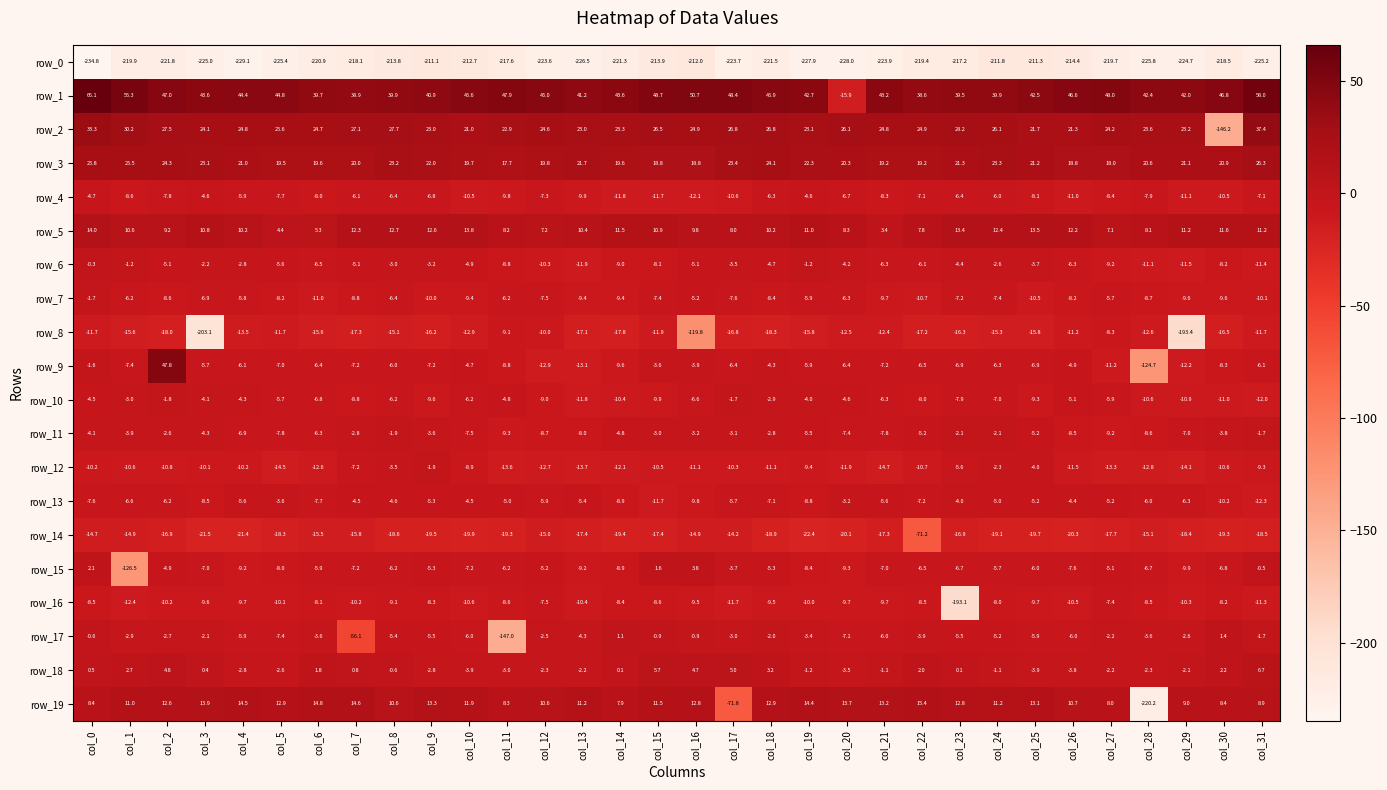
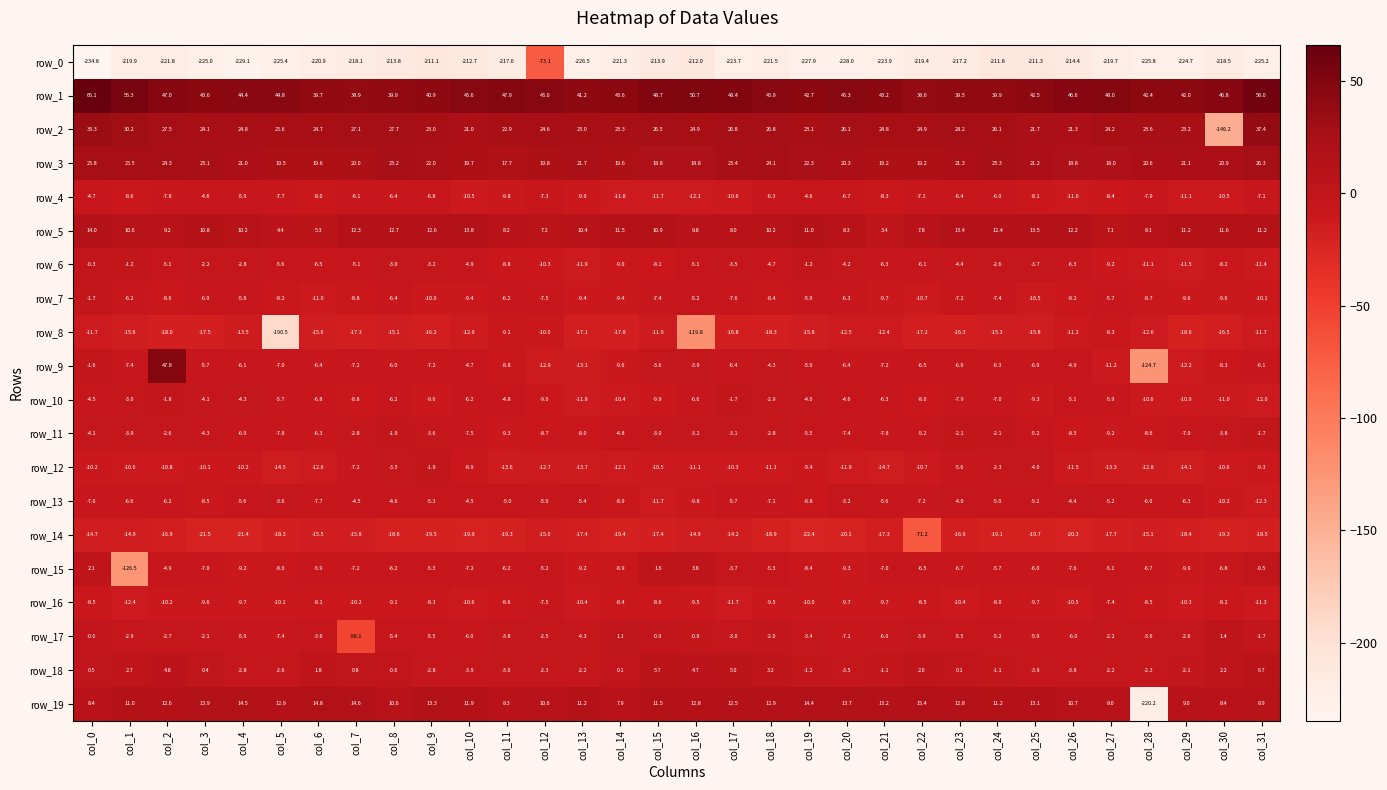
  {
    "row_0": {
      "col_0": -234.8,
      "col_1": -219.9,
      "col_2": -221.8,
      "col_3": -225.0,
      "col_4": -229.1,
      "col_5": -225.4,
      "col_6": -220.9,
      "col_7": -218.1,
      "col_8": -213.8,
      "col_9": -211.1,
      "col_10": -212.7,
      "col_11": -217.6,
-     "col_12": -223.6,
+     "col_12": -73.1,
      "col_13": -226.5,
      "col_14": -221.3,
      "col_15": -213.9,
      "col_16": -212.0,
      "col_17": -223.7,
      "col_18": -221.5,
      "col_19": -227.9,
      "col_20": -228.0,
      "col_21": -223.9,
      "col_22": -219.4,
      "col_23": -217.2,
      "col_24": -211.8,
      "col_25": -211.3,
      "col_26": -214.4,
      "col_27": -219.7,
      "col_28": -225.8,
      "col_29": -224.7,
      "col_30": -218.5,
      "col_31": -225.2
    },
    "row_1": {
      "col_0": 66.1,
      "col_1": 55.3,
      "col_2": 47.0,
      "col_3": 43.6,
      "col_4": 44.4,
      "col_5": 44.8,
      "col_6": 39.7,
      "col_7": 38.9,
      "col_8": 39.9,
      "col_9": 40.9,
      "col_10": 45.6,
      "col_11": 47.9,
      "col_12": 45.0,
      "col_13": 41.2,
      "col_14": 43.6,
      "col_15": 48.7,
      "col_16": 50.7,
      "col_17": 48.4,
      "col_18": 45.9,
      "col_19": 42.7,
-     "col_20": -15.9,
+     "col_20": 45.3,
      "col_21": 43.2,
      "col_22": 38.6,
      "col_23": 39.5,
      "col_24": 39.9,
      "col_25": 42.5,
      "col_26": 46.6,
      "col_27": 48.0,
      "col_28": 42.4,
      "col_29": 42.0,
      "col_30": 46.8,
      "col_31": 58.0
    },
    "row_8": {
      "col_0": -11.7,
      "col_1": -15.6,
      "col_2": -18.0,
-     "col_3": -203.1,
+     "col_3": -17.5,
      "col_4": -13.5,
-     "col_5": -11.7,
+     "col_5": -190.5,
      "col_6": -15.6,
      "col_7": -17.3,
      "col_8": -15.1,
      "col_9": -16.2,
      "col_10": -12.9,
      "col_11": -9.1,
      "col_12": -10.0,
      "col_13": -17.1,
      "col_14": -17.8,
      "col_15": -11.9,
      "col_16": -119.8,
      "col_17": -16.8,
      "col_18": -18.3,
      "col_19": -15.8,
      "col_20": -12.5,
      "col_21": -12.4,
      "col_22": -17.2,
      "col_23": -16.3,
      "col_24": -15.3,
      "col_25": -15.8,
      "col_26": -11.2,
      "col_27": -8.3,
      "col_28": -12.6,
-     "col_29": -193.4,
+     "col_29": -18.6,
      "col_30": -16.5,
      "col_31": -11.7
    },
    "row_16": {
      "col_0": -8.5,
      "col_1": -12.4,
      "col_2": -10.2,
      "col_3": -9.6,
      "col_4": -9.7,
      "col_5": -10.1,
      "col_6": -8.1,
      "col_7": -10.2,
      "col_8": -9.1,
      "col_9": -8.3,
      "col_10": -10.6,
      "col_11": -8.6,
      "col_12": -7.5,
      "col_13": -10.4,
      "col_14": -8.4,
      "col_15": -8.6,
      "col_16": -9.5,
      "col_17": -11.7,
      "col_18": -9.5,
      "col_19": -10.0,
      "col_20": -9.7,
      "col_21": -9.7,
      "col_22": -8.5,
-     "col_23": -193.1,
+     "col_23": -10.4,
      "col_24": -8.0,
      "col_25": -9.7,
      "col_26": -10.5,
      "col_27": -7.4,
      "col_28": -8.5,
      "col_29": -10.3,
      "col_30": -8.2,
      "col_31": -11.3
    },
    "row_17": {
      "col_0": -0.6,
      "col_1": -2.9,
      "col_2": -2.7,
      "col_3": -2.1,
      "col_4": -5.9,
      "col_5": -7.4,
      "col_6": -3.6,
      "col_7": -56.1,
      "col_8": -5.4,
      "col_9": -5.5,
      "col_10": -6.0,
-     "col_11": -147.0,
+     "col_11": -3.8,
      "col_12": -2.5,
      "col_13": -4.3,
      "col_14": 1.1,
      "col_15": -0.9,
      "col_16": -0.9,
      "col_17": -3.0,
      "col_18": -2.0,
      "col_19": -3.4,
      "col_20": -7.1,
      "col_21": -6.0,
      "col_22": -3.9,
      "col_23": -5.5,
      "col_24": -5.2,
      "col_25": -5.9,
      "col_26": -6.0,
      "col_27": -2.2,
      "col_28": -3.6,
      "col_29": -2.6,
      "col_30": 1.4,
      "col_31": -1.7
    },
    "row_19": {
      "col_0": 8.4,
      "col_1": 11.0,
      "col_2": 12.6,
      "col_3": 13.9,
      "col_4": 14.5,
      "col_5": 12.9,
      "col_6": 14.8,
      "col_7": 14.6,
      "col_8": 10.6,
      "col_9": 13.3,
      "col_10": 11.9,
      "col_11": 8.3,
      "col_12": 10.6,
      "col_13": 11.2,
      "col_14": 7.9,
      "col_15": 11.5,
      "col_16": 12.8,
-     "col_17": -71.8,
+     "col_17": 12.5,
      "col_18": 12.9,
      "col_19": 14.4,
      "col_20": 13.7,
      "col_21": 13.2,
      "col_22": 15.4,
      "col_23": 12.8,
      "col_24": 11.2,
      "col_25": 13.1,
      "col_26": 10.7,
      "col_27": 8.0,
      "col_28": -220.2,
      "col_29": 9.0,
      "col_30": 8.4,
      "col_31": 8.9
    }
  }
